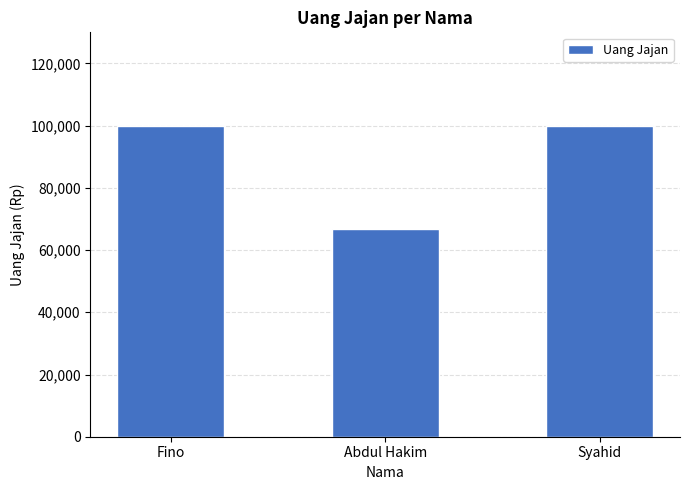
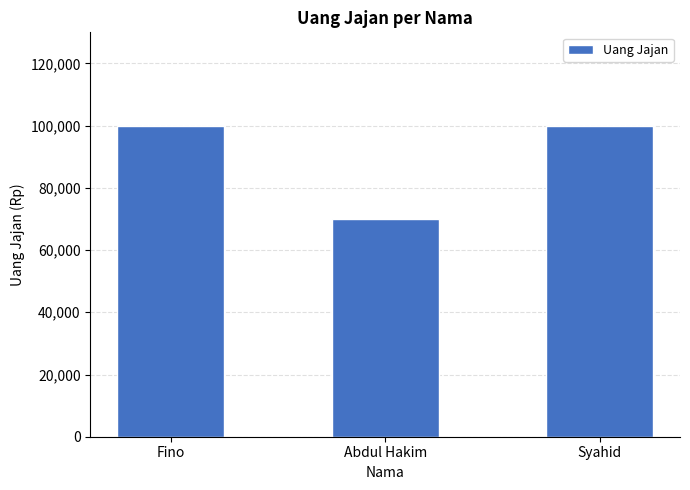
  {
    "Fino": "100,000",
-   "Abdul Hakim": "67,000",
+   "Abdul Hakim": "70,000",
    "Syahid": "100,000"
  }
